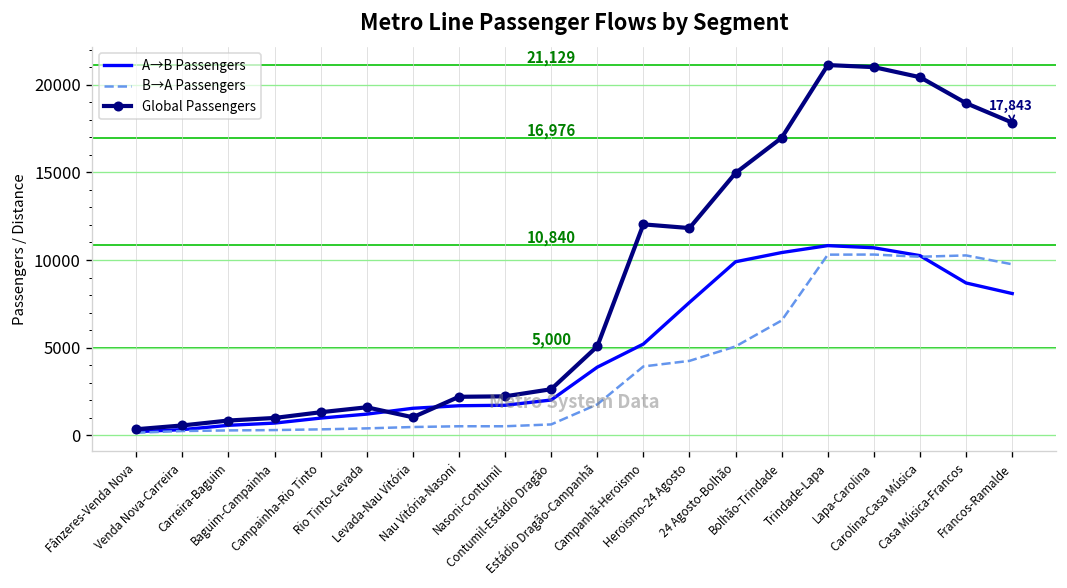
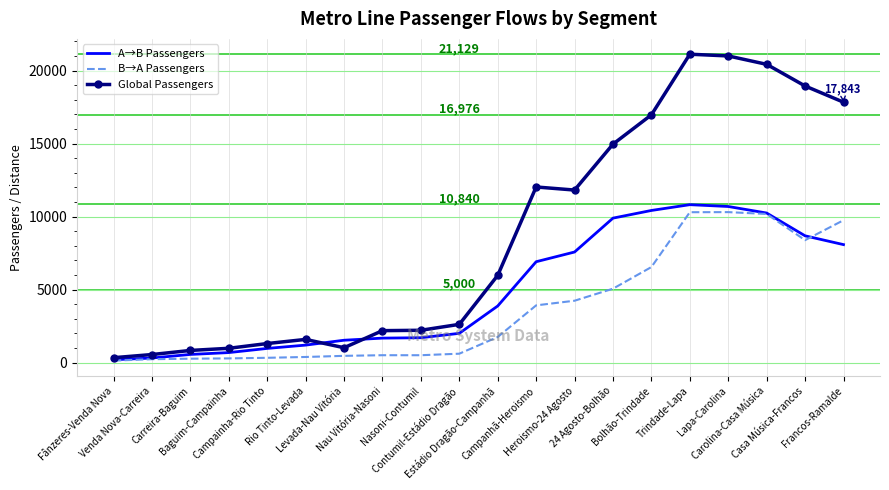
  {
    "A→B Passengers": {
      "Carreira-Baguim": 600,
      "Baguim-Campainha": 700,
      "Campainha-Rio Tinto": 1000,
      "Rio Tinto-Levada": 1200,
      "Levada-Nau Vitória": 1500,
      "Nau Vitória-Nasoni": 1700,
      "Nasoni-Contumil": 1700,
      "Contumil-Estádio Dragão": 2000,
      "Estádio Dragão-Campanhã": 3900,
-     "Campanhã-Heroismo": 5200,
+     "Campanhã-Heroismo": 6900,
      "Heroismo-24 Agosto": 7600,
      "24 Agosto-Bolhão": 9900,
      "Bolhão-Trindade": 10400,
      "Trindade-Lapa": 10800,
      "Lapa-Carolina": 10700,
      "Casa Música-Francos": 8700,
      "Francos-Ramalde": 8100
    },
    "B→A Passengers": {
      "Carreira-Baguim": 300,
      "Baguim-Campainha": 300,
      "Campainha-Rio Tinto": 300,
      "Rio Tinto-Levada": 400,
      "Levada-Nau Vitória": 500,
      "Nau Vitória-Nasoni": 500,
      "Nasoni-Contumil": 500,
      "Contumil-Estádio Dragão": 600,
      "Estádio Dragão-Campanhã": 1800,
      "Campanhã-Heroismo": 3900,
      "Heroismo-24 Agosto": 4200,
      "24 Agosto-Bolhão": 5100,
      "Bolhão-Trindade": 6500,
      "Trindade-Lapa": 10300,
      "Lapa-Carolina": 10300,
-     "Casa Música-Francos": 10300,
+     "Casa Música-Francos": 8400,
      "Francos-Ramalde": 9800
    },
    "Global Passengers": {
      "Venda Nova-Carreira": 600,
      "Carreira-Baguim": 800,
      "Baguim-Campainha": 1000,
      "Campainha-Rio Tinto": 1300,
      "Rio Tinto-Levada": 1600,
      "Levada-Nau Vitória": 1000,
      "Nau Vitória-Nasoni": 2200,
      "Nasoni-Contumil": 2200,
      "Contumil-Estádio Dragão": 2600,
-     "Estádio Dragão-Campanhã": 5100,
+     "Estádio Dragão-Campanhã": 6000,
      "Campanhã-Heroismo": 12000,
      "Heroismo-24 Agosto": 11800,
      "24 Agosto-Bolhão": 15000,
      "Bolhão-Trindade": 17000,
      "Trindade-Lapa": 21100,
      "Lapa-Carolina": 21000,
      "Carolina-Casa Música": 20400,
      "Casa Música-Francos": 19000
    }
  }
